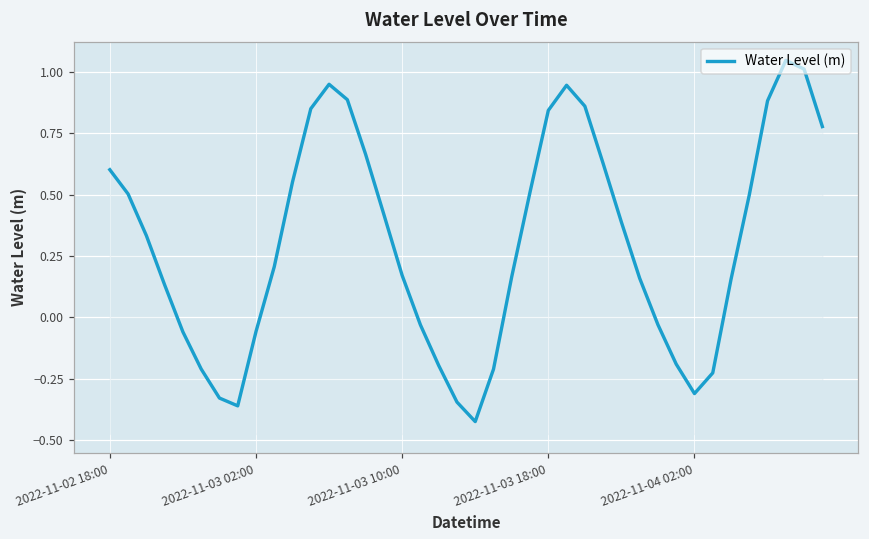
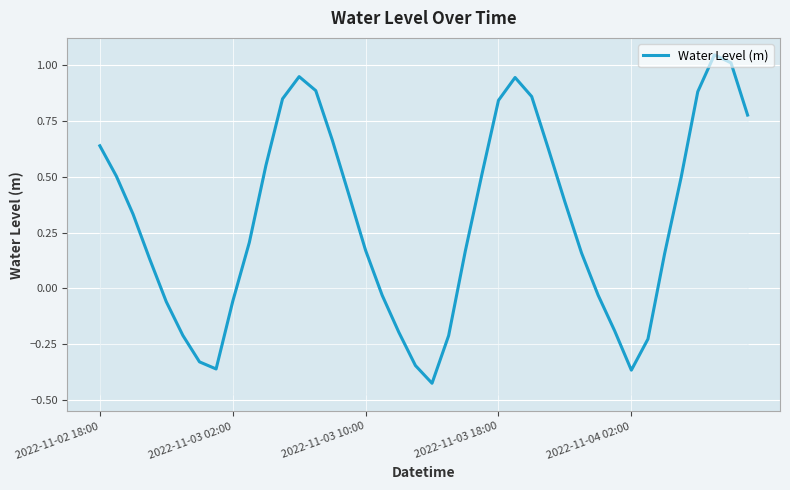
  {
-   "2022-11-02 18:00": 0.60,
+   "2022-11-02 18:00": 0.64,
    "2022-11-03 02:00": -0.06,
    "2022-11-03 10:00": 0.17,
    "2022-11-03 18:00": 0.84,
-   "2022-11-04 02:00": -0.31
+   "2022-11-04 02:00": -0.37
  }
